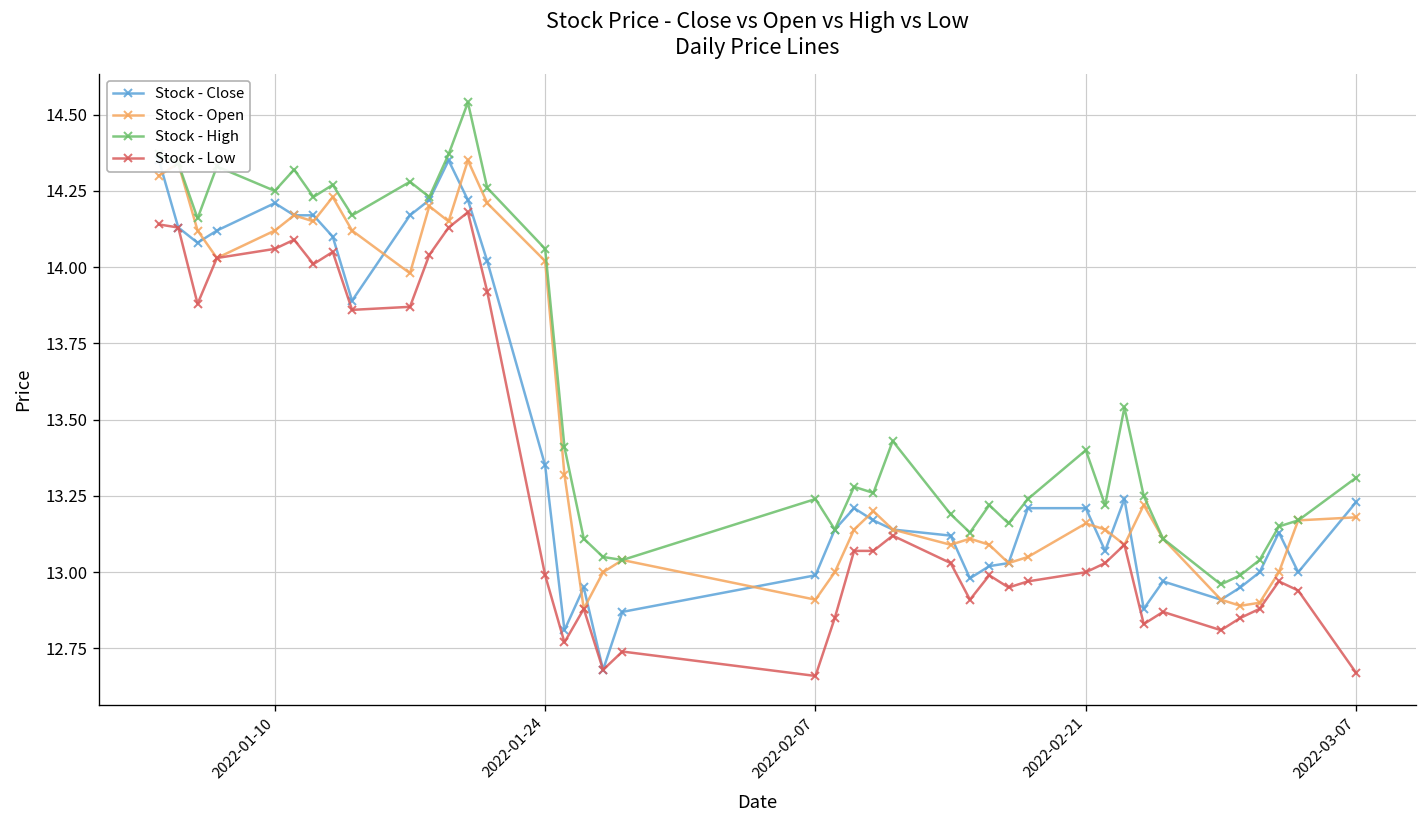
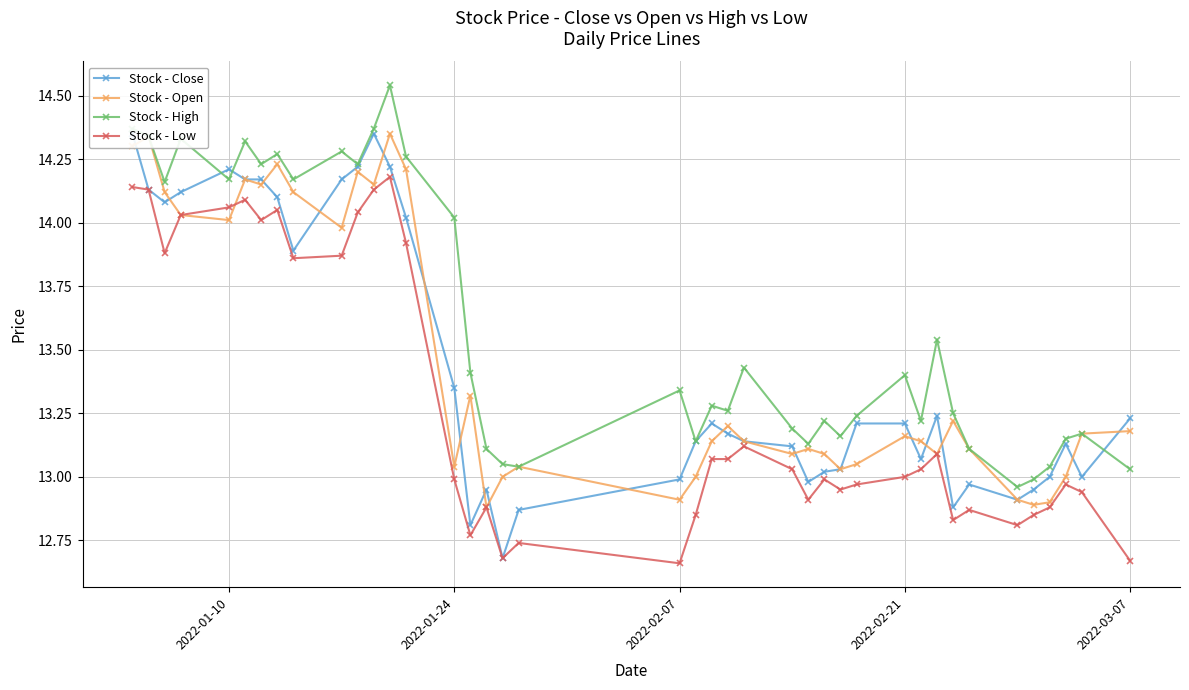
  {
    "Stock - Close": {
      "2022-01-10": 14.21,
      "2022-01-24": 13.35,
      "2022-02-07": 12.99,
      "2022-02-21": 13.21,
      "2022-03-07": 13.23
    },
    "Stock - Open": {
-     "2022-01-10": 14.12,
-     "2022-01-24": 14.02,
+     "2022-01-10": 14.01,
+     "2022-01-24": 13.04,
      "2022-02-07": 12.91,
      "2022-02-21": 13.16,
      "2022-03-07": 13.18
    },
    "Stock - High": {
-     "2022-01-10": 14.25,
-     "2022-01-24": 14.06,
-     "2022-02-07": 13.24,
+     "2022-01-10": 14.17,
+     "2022-01-24": 14.02,
+     "2022-02-07": 13.34,
      "2022-02-21": 13.40,
-     "2022-03-07": 13.31
+     "2022-03-07": 13.03
    },
    "Stock - Low": {
      "2022-01-10": 14.06,
      "2022-01-24": 12.99,
      "2022-02-07": 12.66,
      "2022-02-21": 13.00,
      "2022-03-07": 12.67
    }
  }
